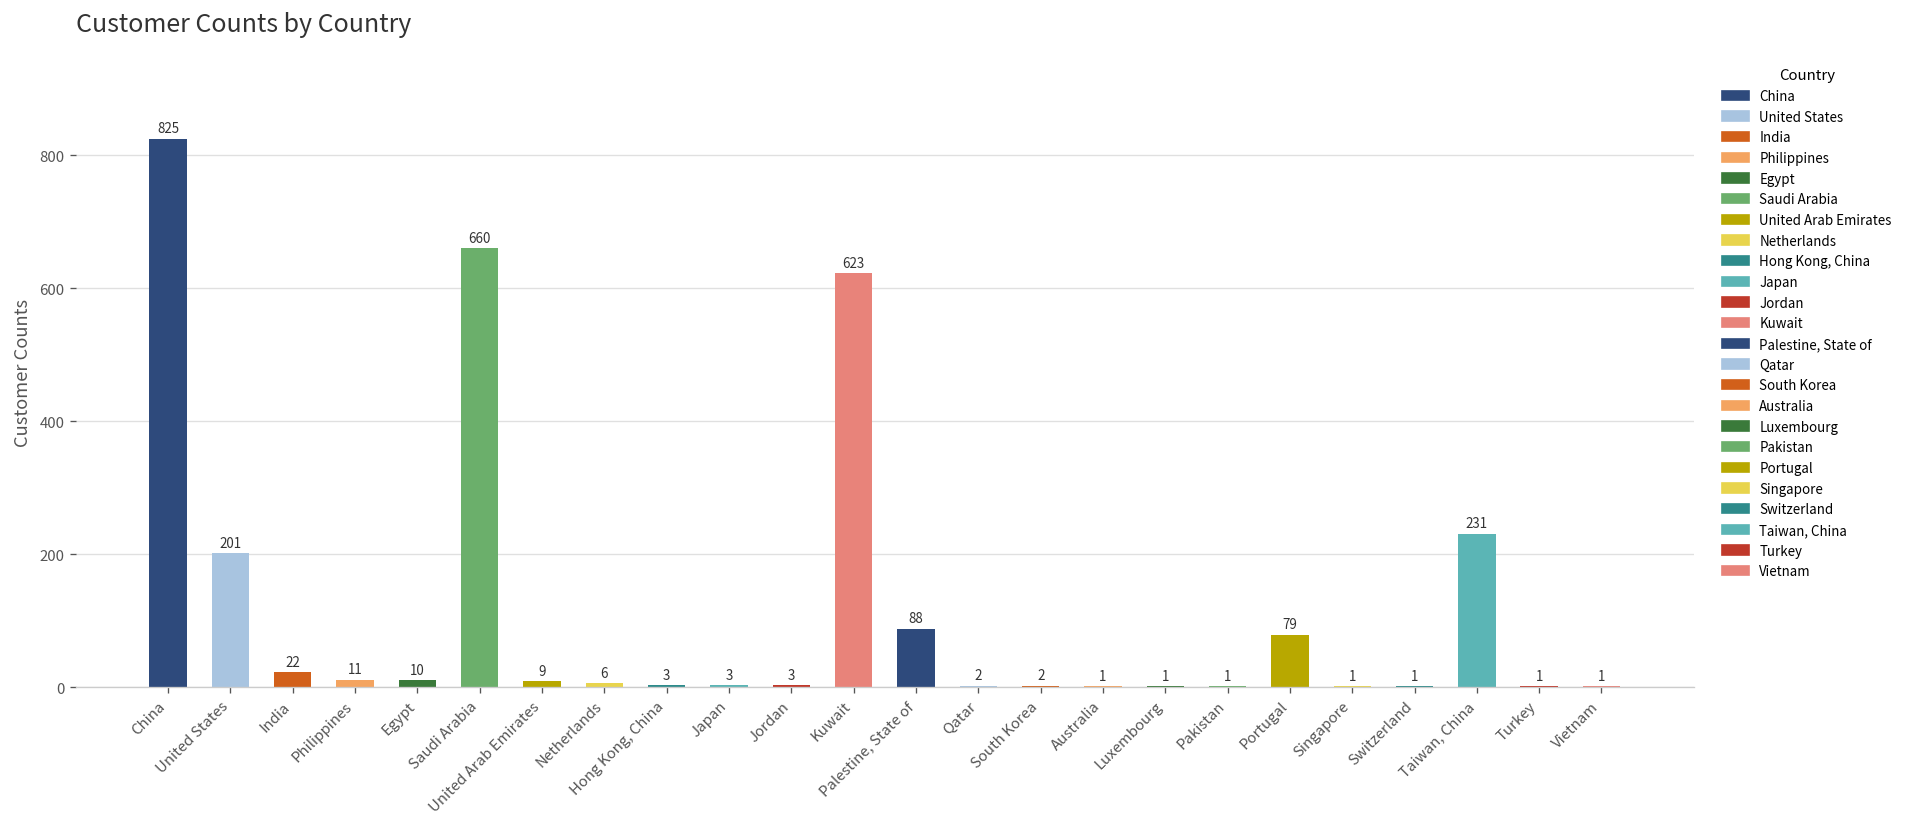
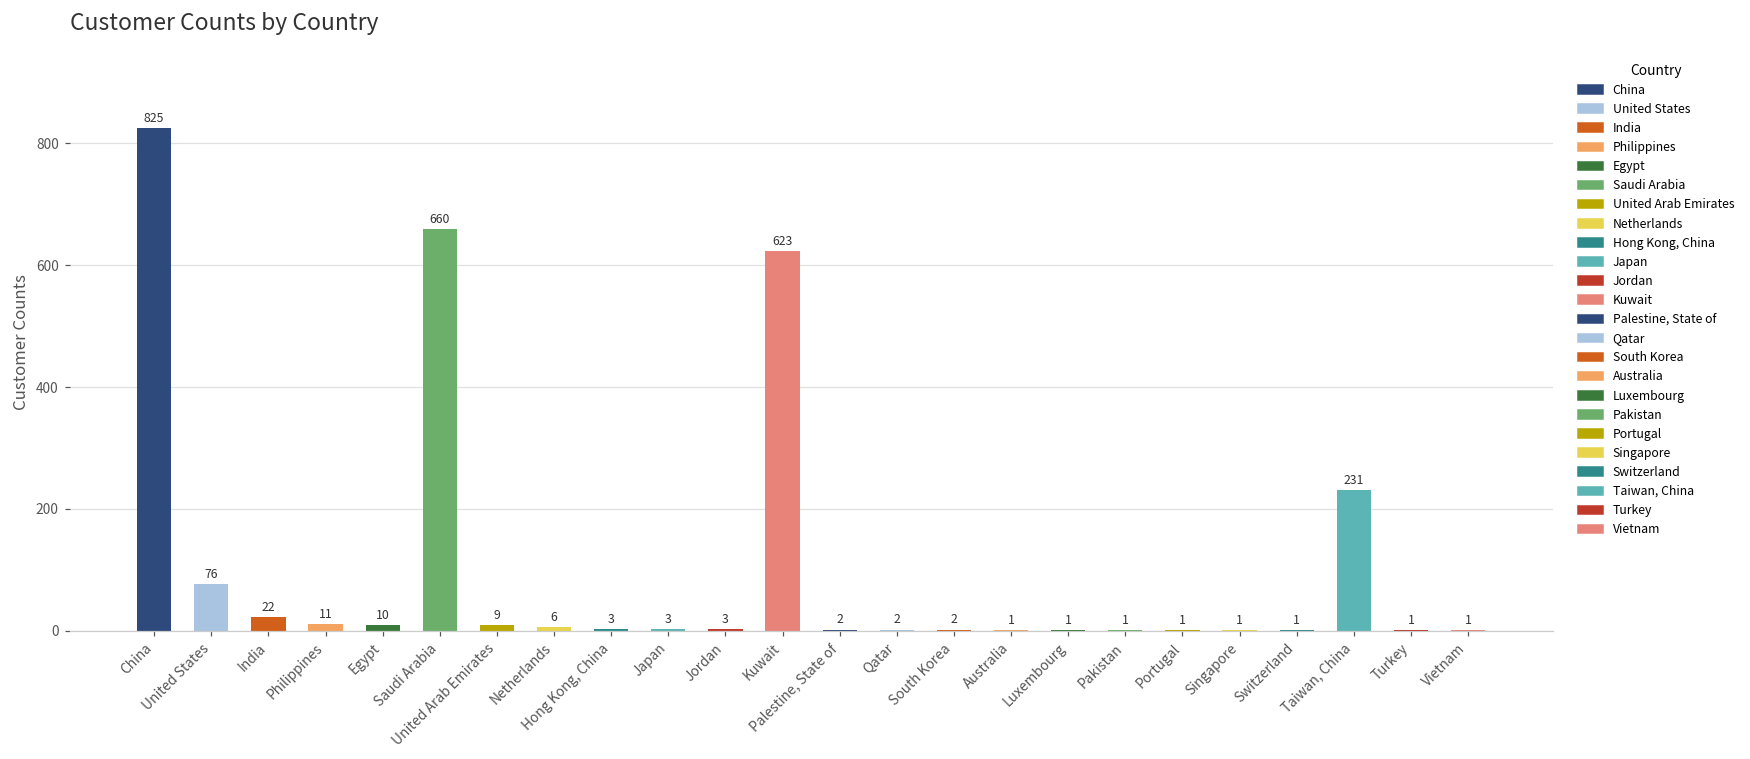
  {
    "China": 825,
-   "United States": 201,
+   "United States": 76,
    "India": 22,
    "Philippines": 11,
    "Egypt": 10,
    "Saudi Arabia": 660,
    "United Arab Emirates": 9,
    "Netherlands": 6,
    "Hong Kong, China": 3,
    "Japan": 3,
    "Jordan": 3,
    "Kuwait": 623,
-   "Palestine, State of": 88,
+   "Palestine, State of": 2,
    "Qatar": 2,
    "South Korea": 2,
    "Australia": 1,
    "Luxembourg": 1,
    "Pakistan": 1,
-   "Portugal": 79,
+   "Portugal": 1,
    "Singapore": 1,
    "Switzerland": 1,
    "Taiwan, China": 231,
    "Turkey": 1,
    "Vietnam": 1
  }
